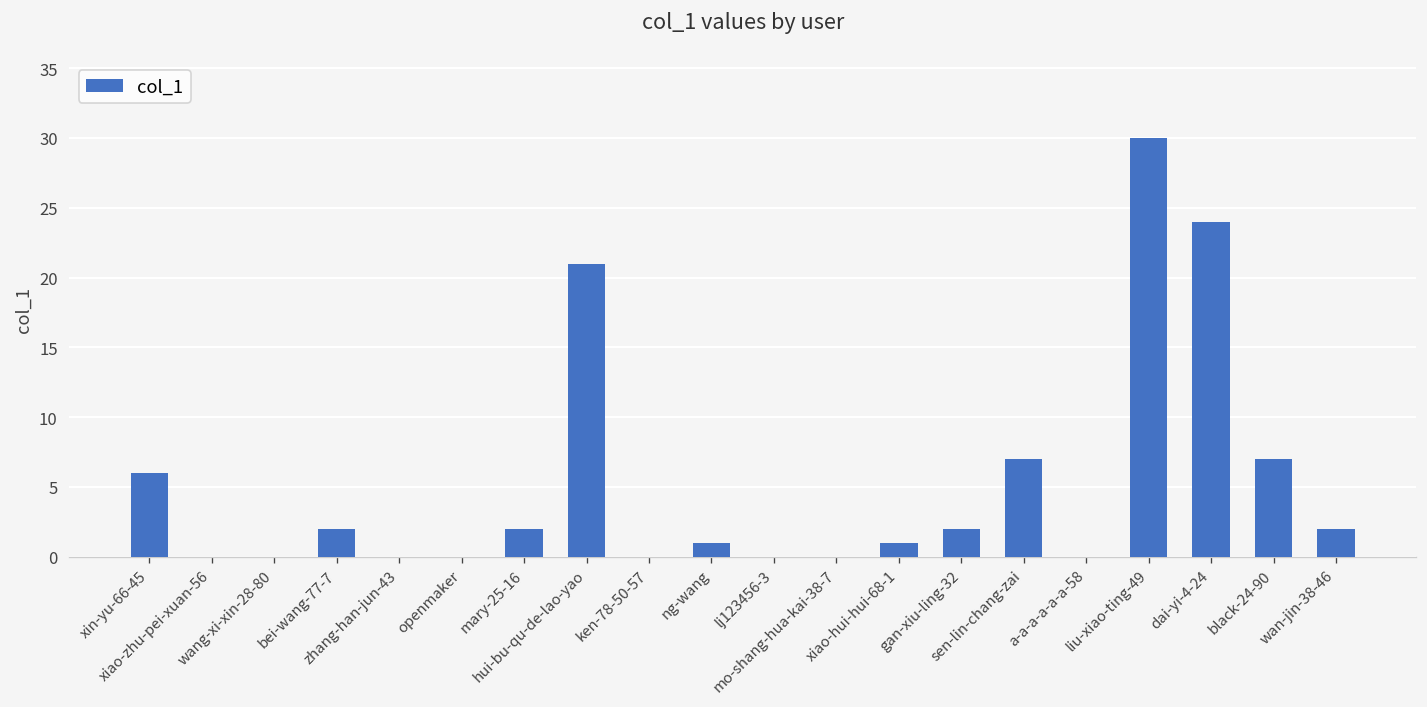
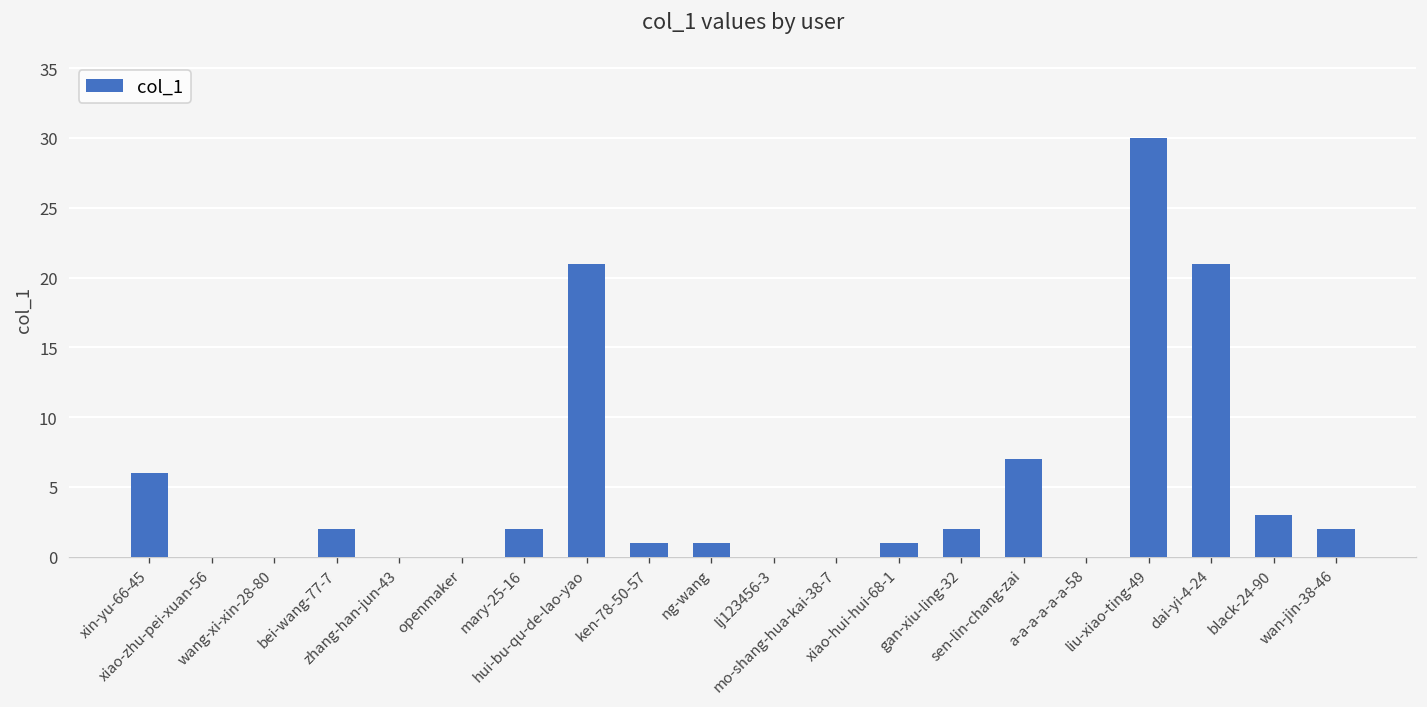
  {
    "xin-yu-66-45": 6,
    "xiao-zhu-pei-xuan-56": 0,
    "wang-xi-xin-28-80": 0,
    "bei-wang-77-7": 2,
    "zhang-han-jun-43": 0,
    "openmaker": 0,
    "mary-25-16": 2,
    "hui-bu-qu-de-lao-yao": 21,
-   "ken-78-50-57": 0,
+   "ken-78-50-57": 1,
    "ng-wang": 1,
    "lj123456-3": 0,
    "mo-shang-hua-kai-38-7": 0,
    "xiao-hui-hui-68-1": 1,
    "gan-xiu-ling-32": 2,
    "sen-lin-chang-zai": 7,
    "a-a-a-a-a-a-58": 0,
    "liu-xiao-ting-49": 30,
-   "dai-yi-4-24": 24,
-   "black-24-90": 7,
+   "dai-yi-4-24": 21,
+   "black-24-90": 3,
    "wan-jin-38-46": 2
  }
